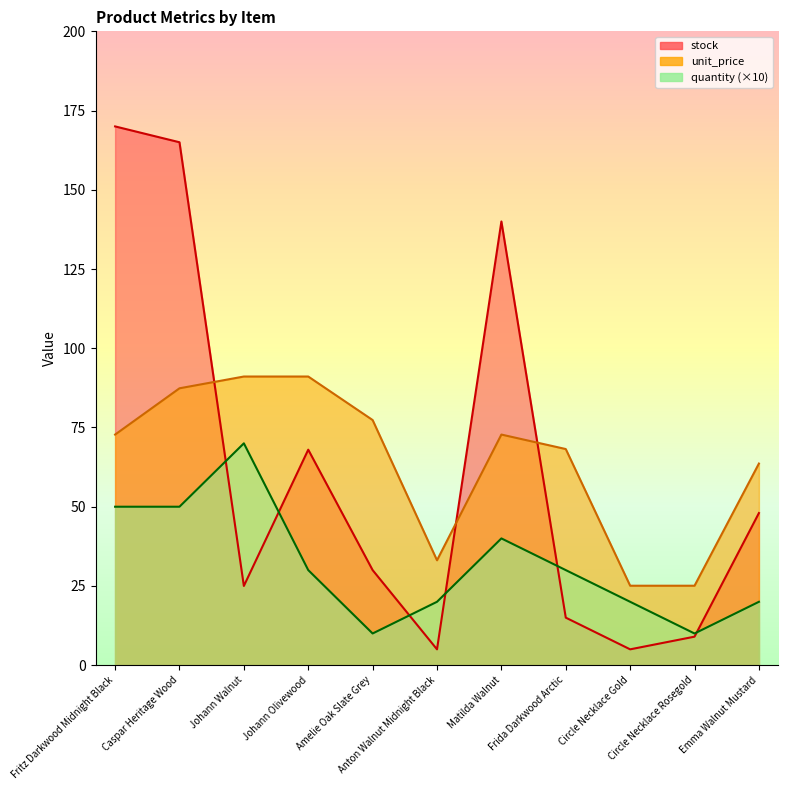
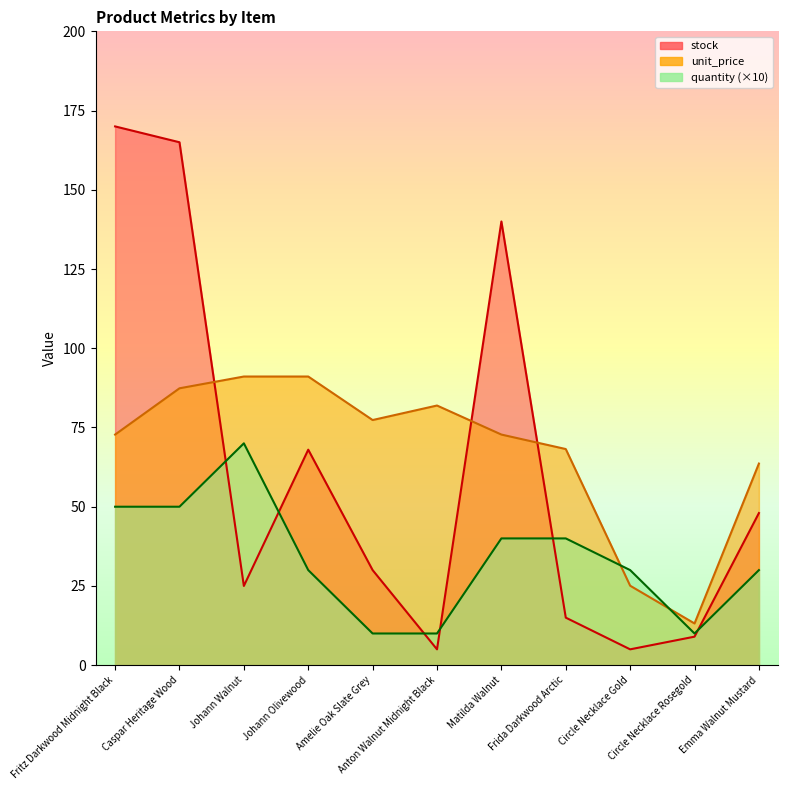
  {
    "stock": {
      "Fritz Darkwood Midnight Black": 170,
      "Caspar Heritage Wood": 165,
      "Johann Walnut": 25,
      "Johann Olivewood": 68,
      "Amelie Oak Slate Grey": 30,
      "Anton Walnut Midnight Black": 5,
      "Matilda Walnut": 140,
      "Frida Darkwood Arctic": 15,
      "Circle Necklace Gold": 5,
      "Circle Necklace Rosegold": 9,
      "Emma Walnut Mustard": 48
    },
    "unit_price": {
      "Fritz Darkwood Midnight Black": 73,
      "Caspar Heritage Wood": 87,
      "Johann Walnut": 91,
      "Johann Olivewood": 91,
      "Amelie Oak Slate Grey": 77,
-     "Anton Walnut Midnight Black": 33,
+     "Anton Walnut Midnight Black": 82,
      "Matilda Walnut": 73,
      "Frida Darkwood Arctic": 68,
      "Circle Necklace Gold": 25,
-     "Circle Necklace Rosegold": 25,
+     "Circle Necklace Rosegold": 13,
      "Emma Walnut Mustard": 64
    },
    "quantity (×10)": {
      "Fritz Darkwood Midnight Black": 50,
      "Caspar Heritage Wood": 50,
      "Johann Walnut": 70,
      "Johann Olivewood": 30,
      "Amelie Oak Slate Grey": 10,
-     "Anton Walnut Midnight Black": 20,
+     "Anton Walnut Midnight Black": 10,
      "Matilda Walnut": 40,
-     "Frida Darkwood Arctic": 30,
-     "Circle Necklace Gold": 20,
+     "Frida Darkwood Arctic": 40,
+     "Circle Necklace Gold": 30,
      "Circle Necklace Rosegold": 10,
-     "Emma Walnut Mustard": 20
+     "Emma Walnut Mustard": 30
    }
  }
